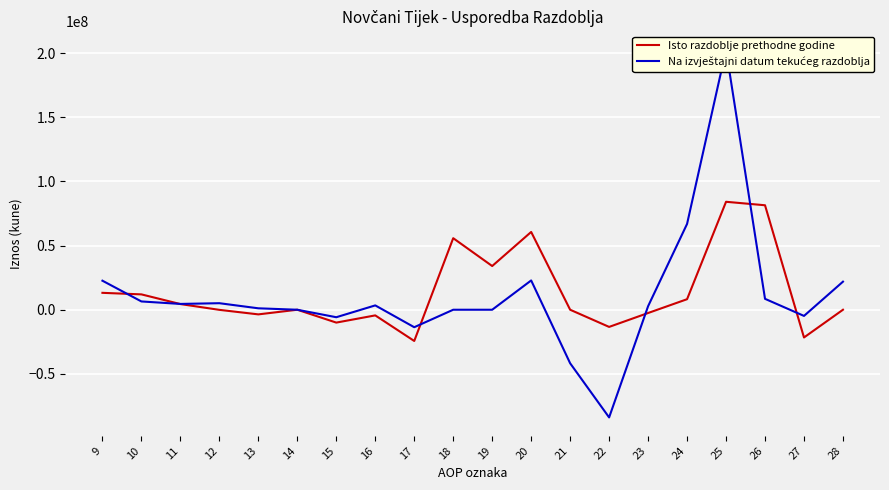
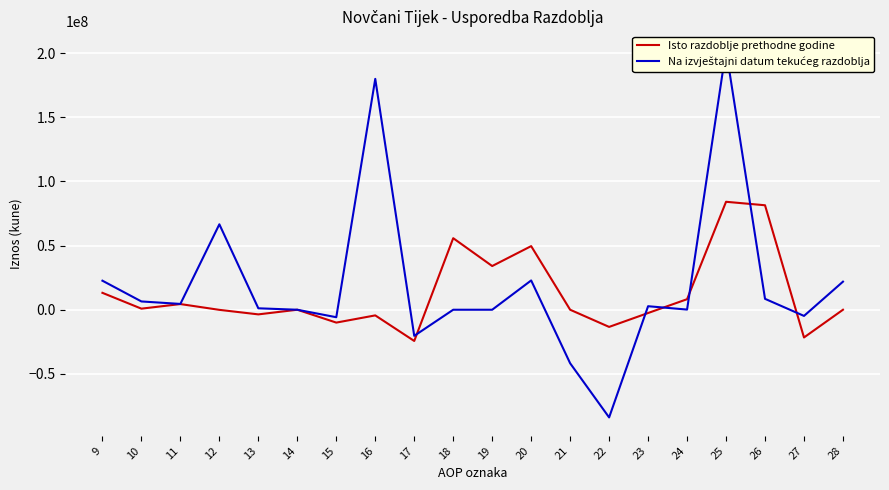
  {
    "Isto razdoblje prethodne godine": {
      "9": 13000000,
-     "10": 12000000,
+     "10": 1000000,
      "12": 0,
      "13": -4000000,
      "15": -10000000,
      "16": -4000000,
      "17": -24000000,
      "18": 56000000,
      "19": 34000000,
-     "20": 61000000,
+     "20": 50000000,
      "21": 0,
      "22": -13000000,
      "23": -3000000,
      "24": 8000000,
      "25": 84000000,
      "26": 81000000,
      "27": -22000000,
      "28": 0
    },
    "Na izvještajni datum tekućeg razdoblja": {
      "9": 23000000,
      "10": 6000000,
-     "12": 5000000,
+     "12": 67000000,
      "13": 1000000,
      "15": -6000000,
-     "16": 3000000,
-     "17": -14000000,
+     "16": 180000000,
+     "17": -20000000,
      "18": 0,
      "19": 0,
      "20": 23000000,
      "21": -42000000,
      "22": -84000000,
      "23": 3000000,
-     "24": 67000000,
+     "24": 0,
      "26": 8000000,
      "27": -5000000,
      "28": 22000000
    }
  }
